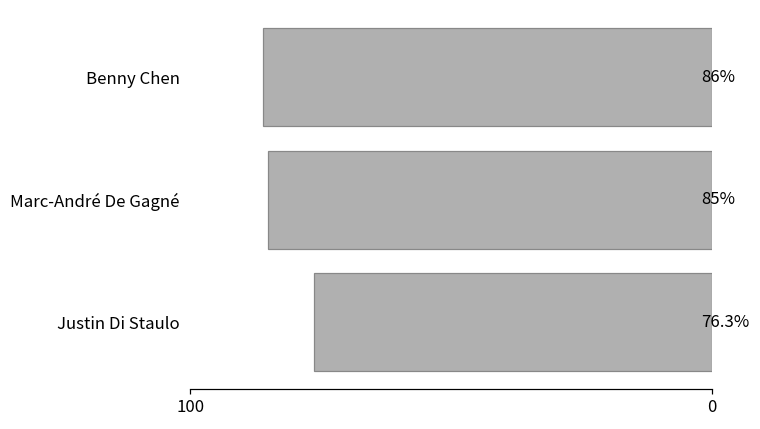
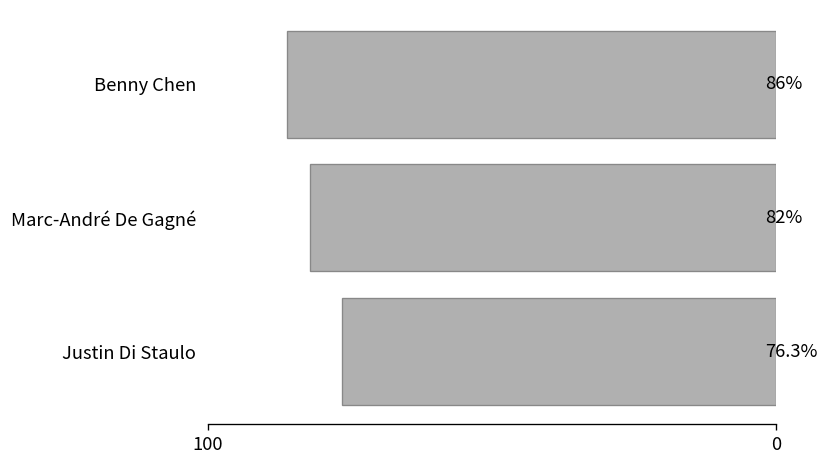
  {
-   "Marc-André De Gagné": "85%"
+   "Marc-André De Gagné": "82%"
  }
